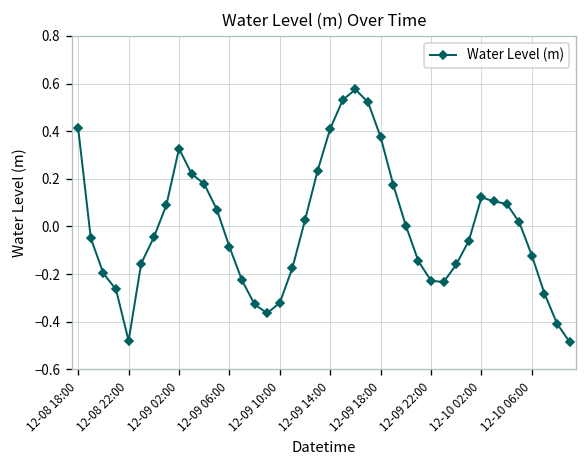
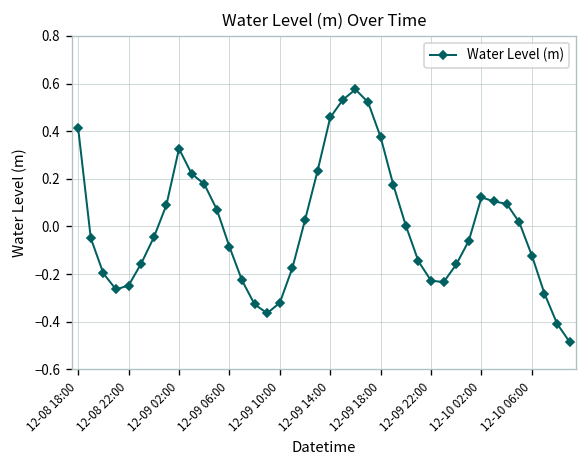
  {
    "12-08 18:00": 0.41,
-   "12-08 22:00": -0.48,
+   "12-08 22:00": -0.25,
    "12-09 02:00": 0.33,
    "12-09 06:00": -0.09,
    "12-09 10:00": -0.32,
-   "12-09 14:00": 0.41,
+   "12-09 14:00": 0.46,
    "12-09 18:00": 0.37,
    "12-09 22:00": -0.23,
    "12-10 02:00": 0.12,
    "12-10 06:00": -0.12
  }
